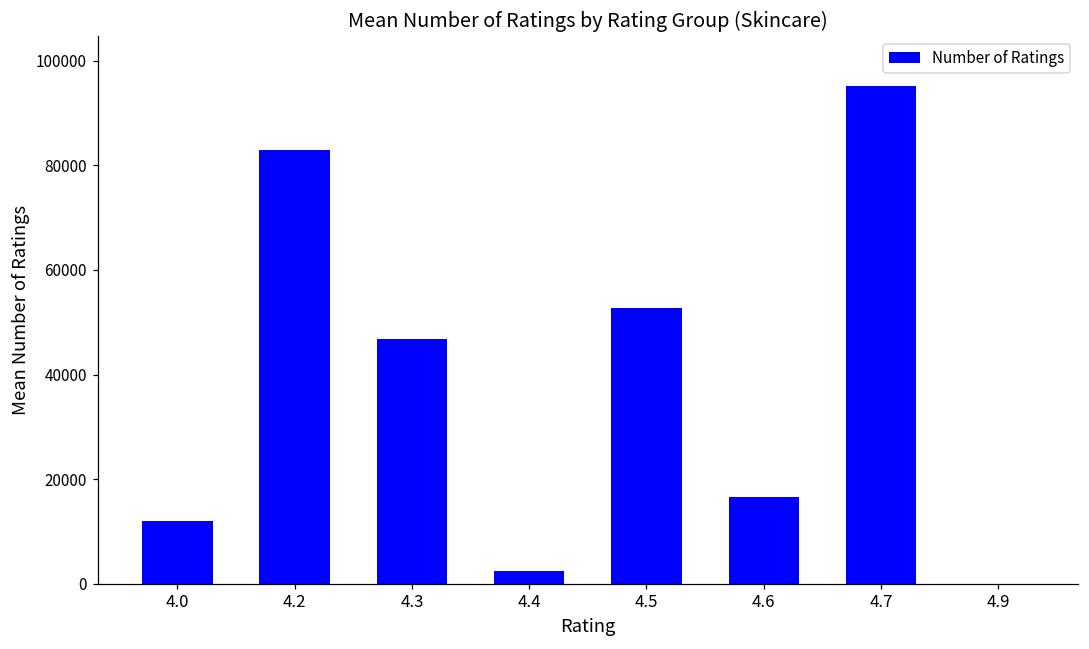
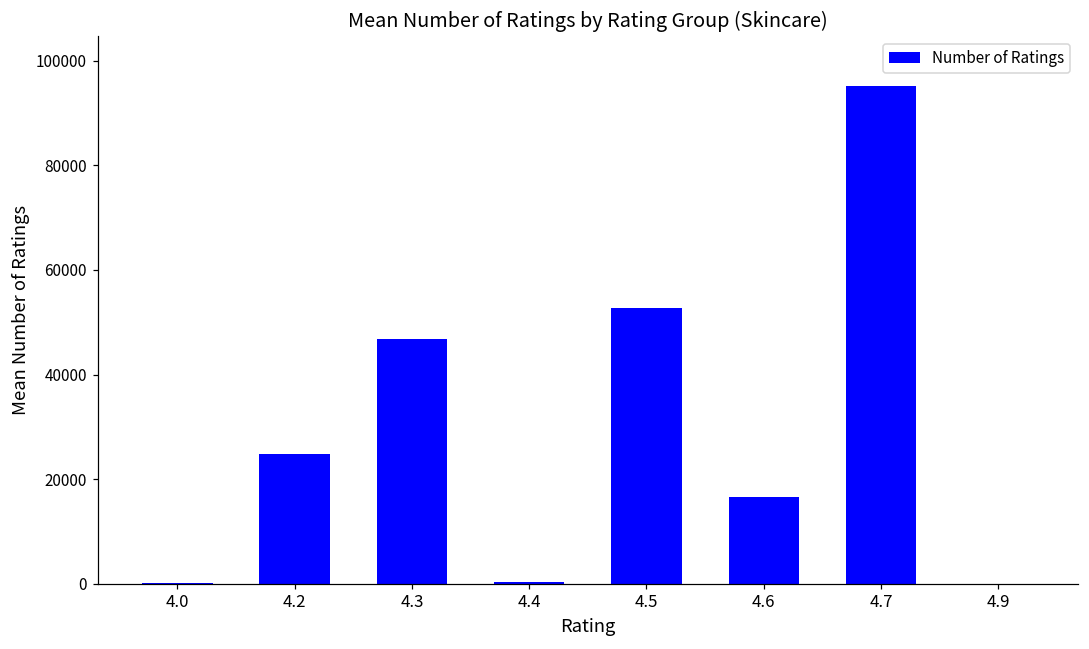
  {
-   "4.0": 12000,
-   "4.2": 83000,
+   "4.0": 0,
+   "4.2": 25000,
    "4.3": 47000,
-   "4.4": 2000,
+   "4.4": 0,
    "4.5": 53000,
    "4.6": 17000,
    "4.7": 95000
  }
